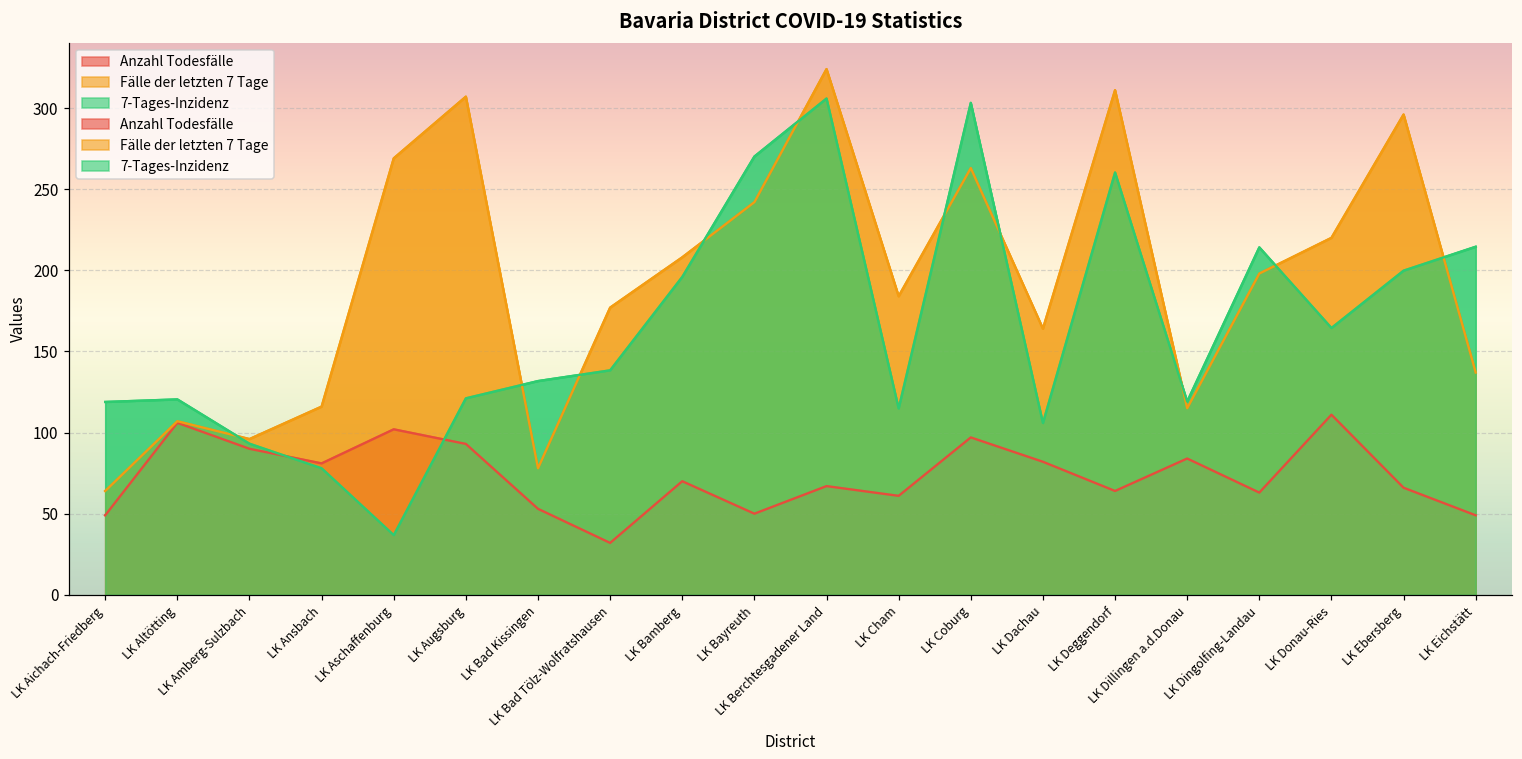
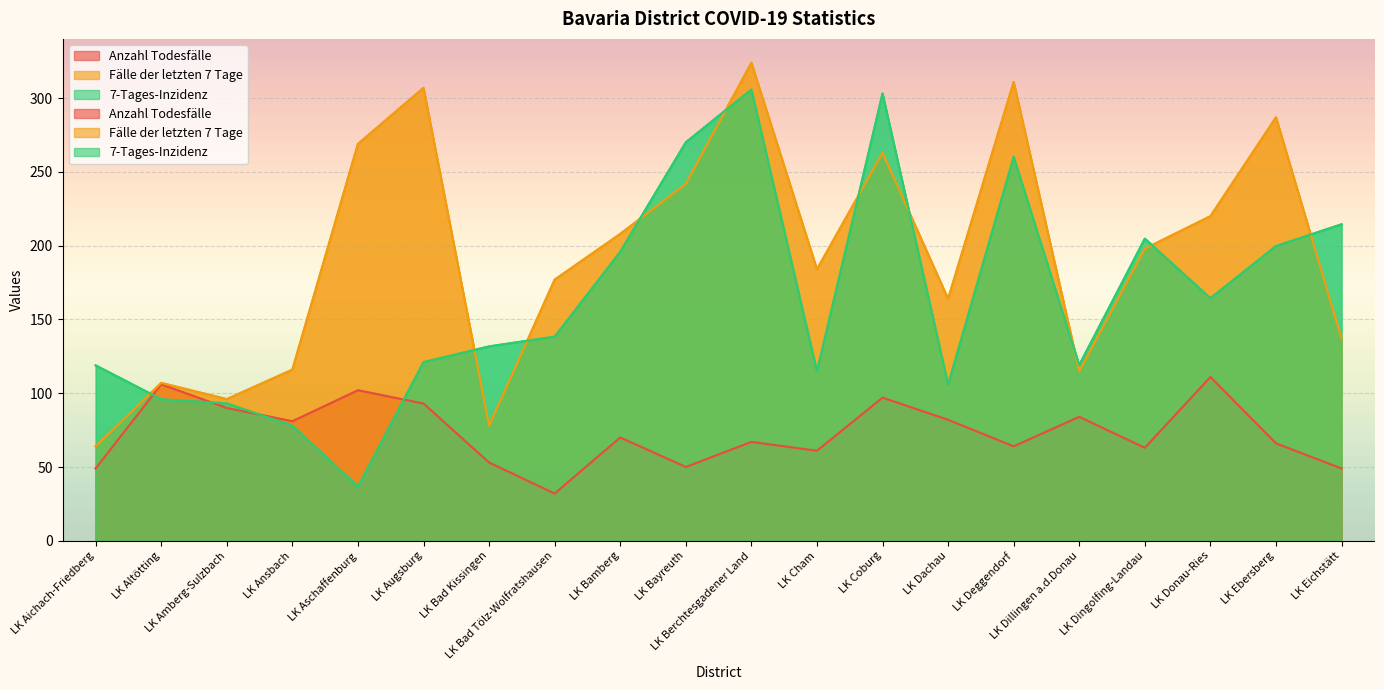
  {
    "Anzahl Todesfälle": {
      "LK Aichach-Friedberg": 49,
      "LK Amberg-Sulzbach": 90,
      "LK Ansbach": 81,
      "LK Aschaffenburg": 102,
      "LK Augsburg": 93,
      "LK Bad Kissingen": 53,
      "LK Bad Tölz-Wolfratshausen": 32,
      "LK Bamberg": 70,
      "LK Bayreuth": 50,
      "LK Berchtesgadener Land": 67,
      "LK Cham": 61,
      "LK Coburg": 97,
      "LK Dachau": 82,
      "LK Deggendorf": 64,
      "LK Dillingen a.d.Donau": 84,
      "LK Dingolfing-Landau": 63,
      "LK Donau-Ries": 111,
      "LK Ebersberg": 66,
      "LK Eichstätt": 49
    },
    "Fälle der letzten 7 Tage": {
      "LK Aichach-Friedberg": 64,
      "LK Amberg-Sulzbach": 96,
      "LK Ansbach": 116,
      "LK Aschaffenburg": 269,
      "LK Augsburg": 307,
      "LK Bad Kissingen": 78,
      "LK Bad Tölz-Wolfratshausen": 177,
      "LK Bamberg": 208,
      "LK Bayreuth": 242,
      "LK Berchtesgadener Land": 324,
      "LK Cham": 184,
      "LK Coburg": 263,
      "LK Dachau": 164,
      "LK Deggendorf": 311,
      "LK Dillingen a.d.Donau": 115,
      "LK Dingolfing-Landau": 198,
      "LK Donau-Ries": 220,
-     "LK Ebersberg": 296,
+     "LK Ebersberg": 287,
      "LK Eichstätt": 137
    },
    "7-Tages-Inzidenz": {
      "LK Aichach-Friedberg": 119,
-     "LK Altötting": 120,
+     "LK Altötting": 96,
      "LK Amberg-Sulzbach": 93,
      "LK Ansbach": 78,
      "LK Aschaffenburg": 37,
      "LK Augsburg": 121,
      "LK Bad Kissingen": 132,
      "LK Bad Tölz-Wolfratshausen": 138,
      "LK Bamberg": 196,
      "LK Bayreuth": 270,
      "LK Berchtesgadener Land": 306,
      "LK Cham": 115,
      "LK Coburg": 303,
      "LK Dachau": 106,
      "LK Deggendorf": 260,
      "LK Dillingen a.d.Donau": 119,
-     "LK Dingolfing-Landau": 214,
+     "LK Dingolfing-Landau": 205,
      "LK Donau-Ries": 164,
      "LK Ebersberg": 200,
      "LK Eichstätt": 215
    }
  }
